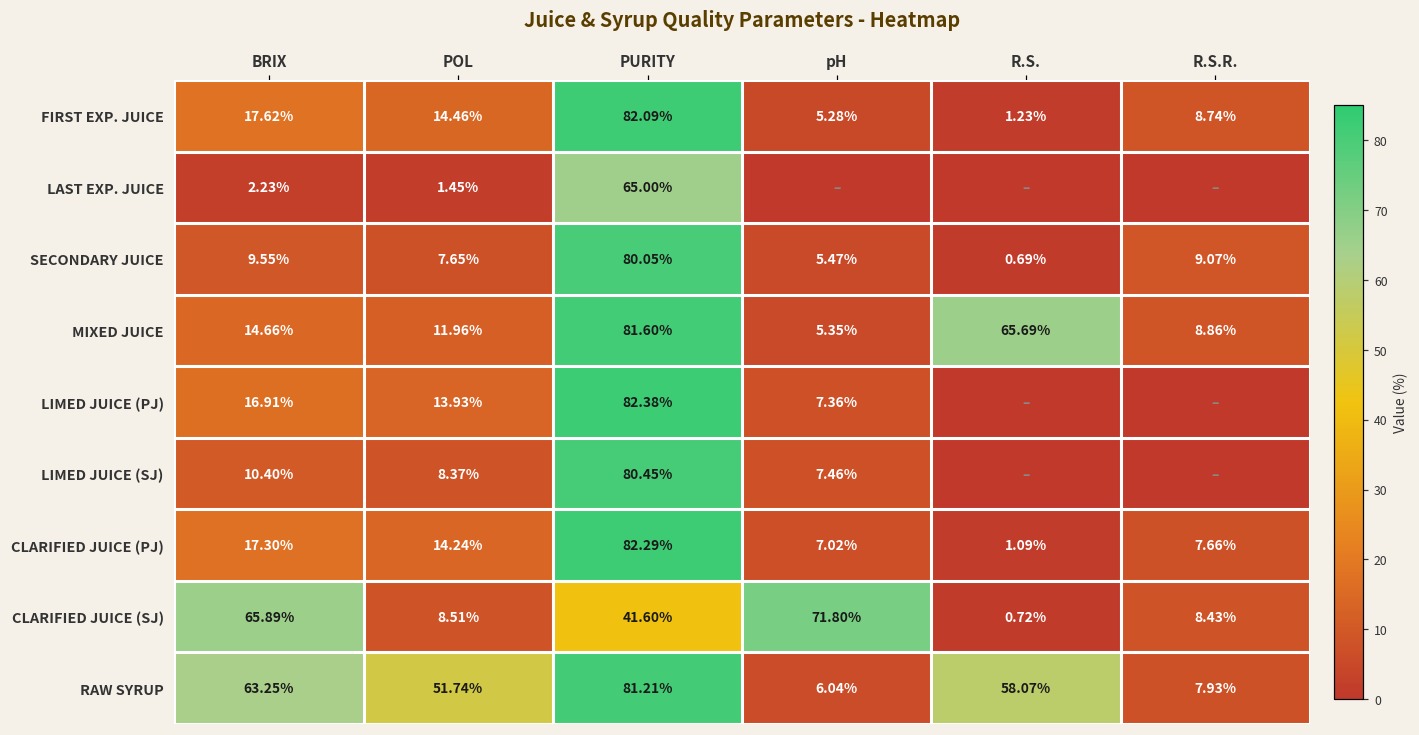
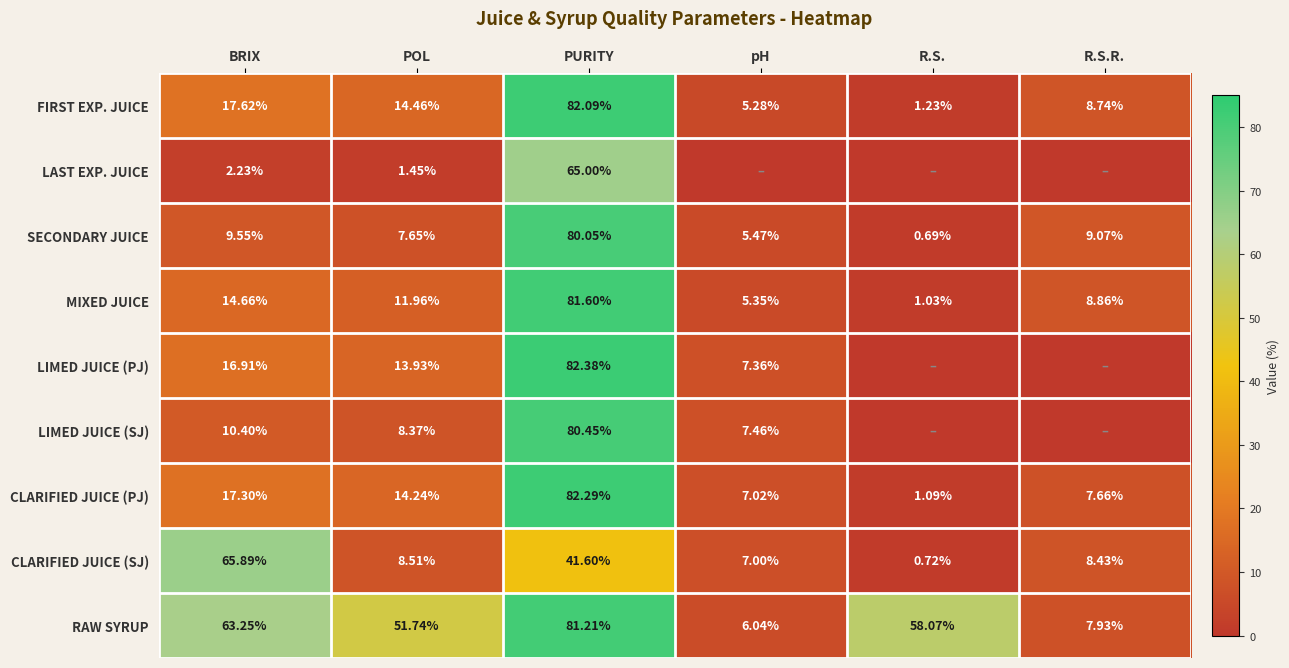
  {
    "FIRST EXP. JUICE": {
      "BRIX": "17.62%",
      "POL": "14.46%",
      "PURITY": "82.09%",
      "pH": "5.28%",
      "R.S.": "1.23%",
      "R.S.R.": "8.74%"
    },
    "LAST EXP. JUICE": {
      "BRIX": "2.23%",
      "POL": "1.45%",
      "PURITY": "65.00%"
    },
    "SECONDARY JUICE": {
      "BRIX": "9.55%",
      "POL": "7.65%",
      "PURITY": "80.05%",
      "pH": "5.47%",
      "R.S.": "0.69%",
      "R.S.R.": "9.07%"
    },
    "MIXED JUICE": {
      "BRIX": "14.66%",
      "POL": "11.96%",
      "PURITY": "81.60%",
      "pH": "5.35%",
-     "R.S.": "65.69%",
+     "R.S.": "1.03%",
      "R.S.R.": "8.86%"
    },
    "LIMED JUICE (PJ)": {
      "BRIX": "16.91%",
      "POL": "13.93%",
      "PURITY": "82.38%",
      "pH": "7.36%"
    },
    "LIMED JUICE (SJ)": {
      "BRIX": "10.40%",
      "POL": "8.37%",
      "PURITY": "80.45%",
      "pH": "7.46%"
    },
    "CLARIFIED JUICE (PJ)": {
      "BRIX": "17.30%",
      "POL": "14.24%",
      "PURITY": "82.29%",
      "pH": "7.02%",
      "R.S.": "1.09%",
      "R.S.R.": "7.66%"
    },
    "CLARIFIED JUICE (SJ)": {
      "BRIX": "65.89%",
      "POL": "8.51%",
      "PURITY": "41.60%",
-     "pH": "71.80%",
+     "pH": "7.00%",
      "R.S.": "0.72%",
      "R.S.R.": "8.43%"
    },
    "RAW SYRUP": {
      "BRIX": "63.25%",
      "POL": "51.74%",
      "PURITY": "81.21%",
      "pH": "6.04%",
      "R.S.": "58.07%",
      "R.S.R.": "7.93%"
    }
  }
